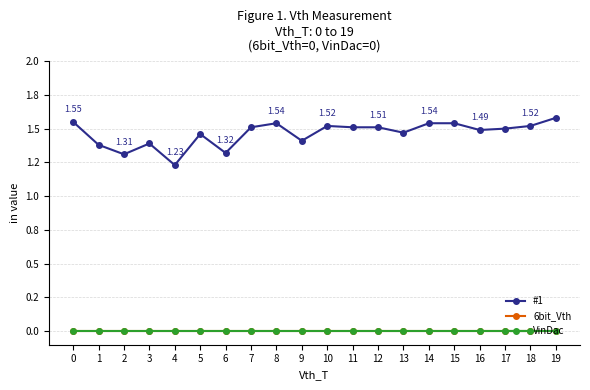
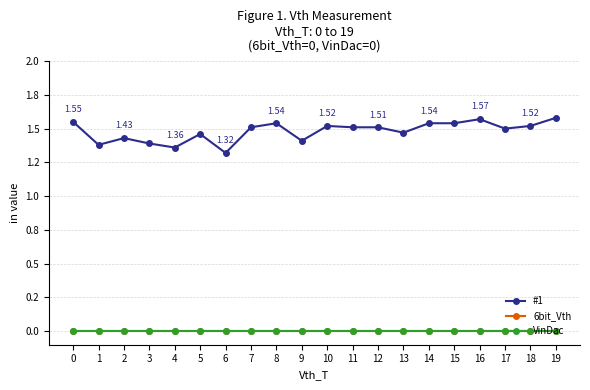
  {
    "#1": {
      "0": 1.55,
-     "2": 1.31,
-     "4": 1.23,
+     "2": 1.43,
+     "4": 1.36,
      "6": 1.32,
      "8": 1.54,
      "10": 1.52,
      "12": 1.51,
      "14": 1.54,
-     "16": 1.49,
+     "16": 1.57,
      "18": 1.52
    }
  }
